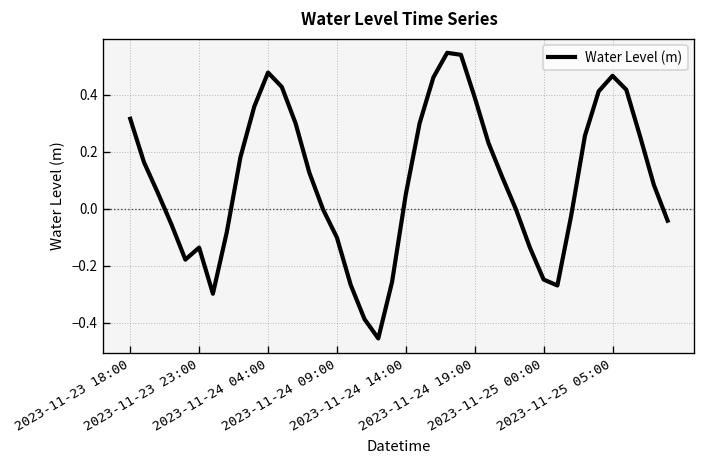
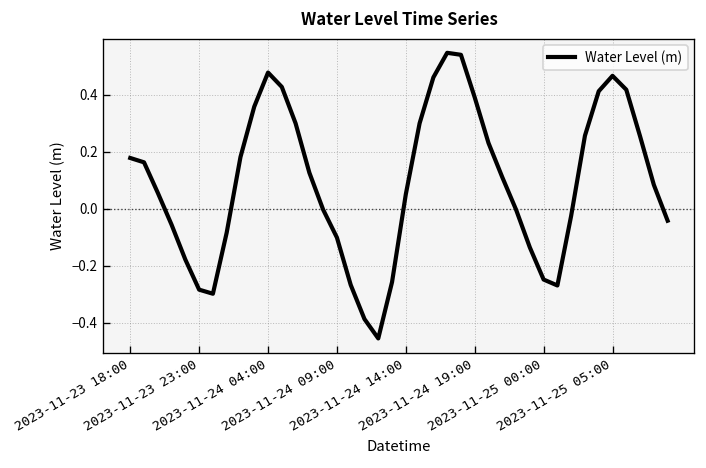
  {
-   "2023-11-23 18:00": 0.32,
-   "2023-11-23 23:00": -0.14,
+   "2023-11-23 18:00": 0.18,
+   "2023-11-23 23:00": -0.28,
    "2023-11-24 04:00": 0.48,
    "2023-11-24 09:00": -0.10,
    "2023-11-24 14:00": 0.05,
    "2023-11-24 19:00": 0.39,
    "2023-11-25 00:00": -0.25,
    "2023-11-25 05:00": 0.47
  }
